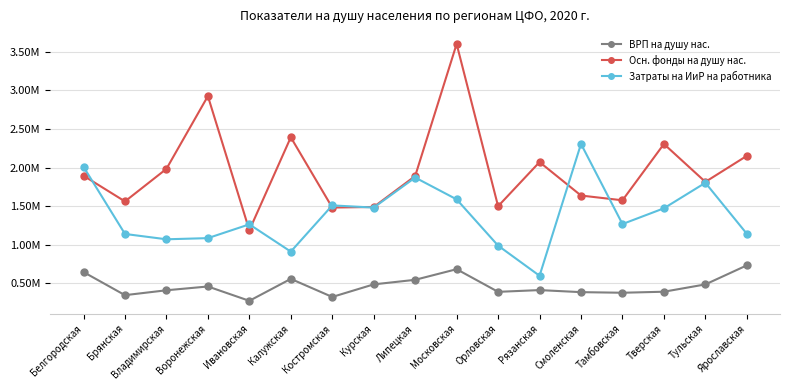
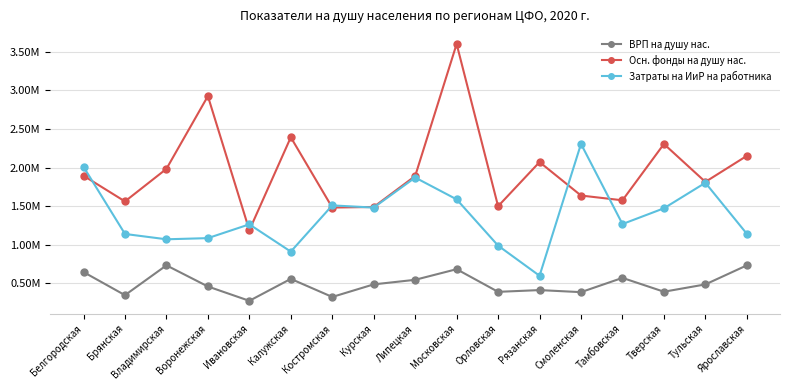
  {
    "ВРП на душу нас.": {
      "Белгородская": 600000,
      "Брянская": 300000,
-     "Владимирская": 400000,
+     "Владимирская": 700000,
      "Воронежская": 500000,
      "Ивановская": 300000,
      "Калужская": 600000,
      "Костромская": 300000,
      "Курская": 500000,
      "Липецкая": 500000,
      "Московская": 700000,
      "Орловская": 400000,
      "Рязанская": 400000,
      "Смоленская": 400000,
-     "Тамбовская": 400000,
+     "Тамбовская": 600000,
      "Тверская": 400000,
      "Тульская": 500000,
      "Ярославская": 700000
    },
    "Осн. фонды на душу нас.": {
      "Белгородская": 1900000,
      "Брянская": 1600000,
      "Владимирская": 2000000,
      "Воронежская": 2900000,
      "Ивановская": 1200000,
      "Калужская": 2400000,
      "Московская": 3600000,
      "Орловская": 1500000,
      "Рязанская": 2100000,
      "Смоленская": 1600000,
      "Тамбовская": 1600000,
      "Тверская": 2300000,
      "Ярославская": 2200000
    },
    "Затраты на ИиР на работника": {
      "Белгородская": 2000000,
      "Брянская": 1100000,
      "Владимирская": 1100000,
      "Воронежская": 1100000,
      "Ивановская": 1300000,
      "Калужская": 900000,
      "Московская": 1600000,
      "Орловская": 1000000,
      "Рязанская": 600000,
      "Смоленская": 2300000,
      "Тамбовская": 1300000,
      "Тверская": 1500000,
      "Ярославская": 1100000
    }
  }
